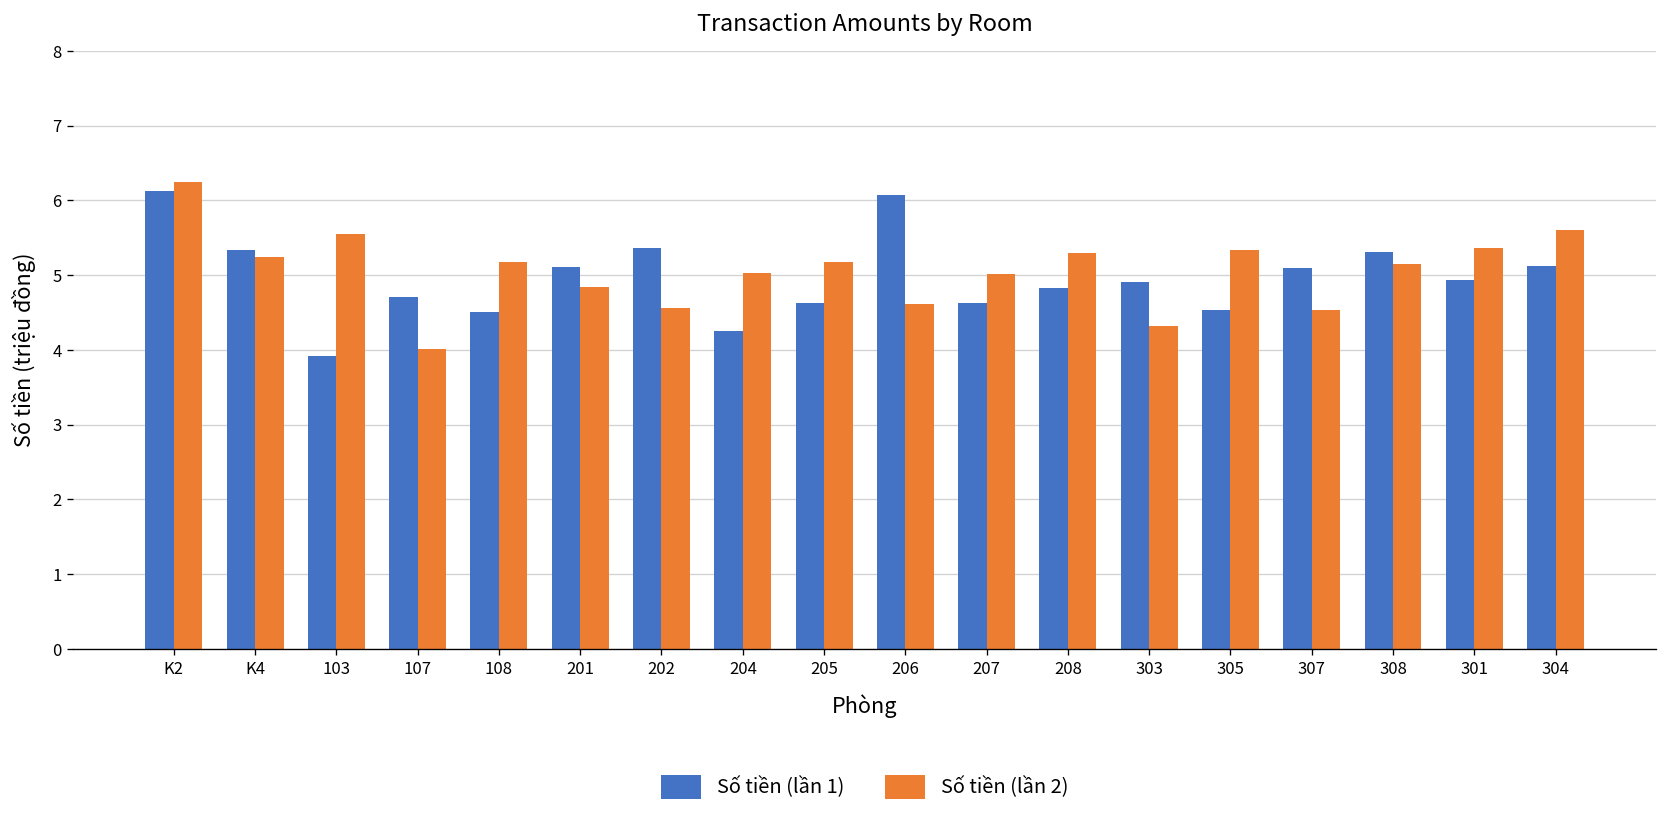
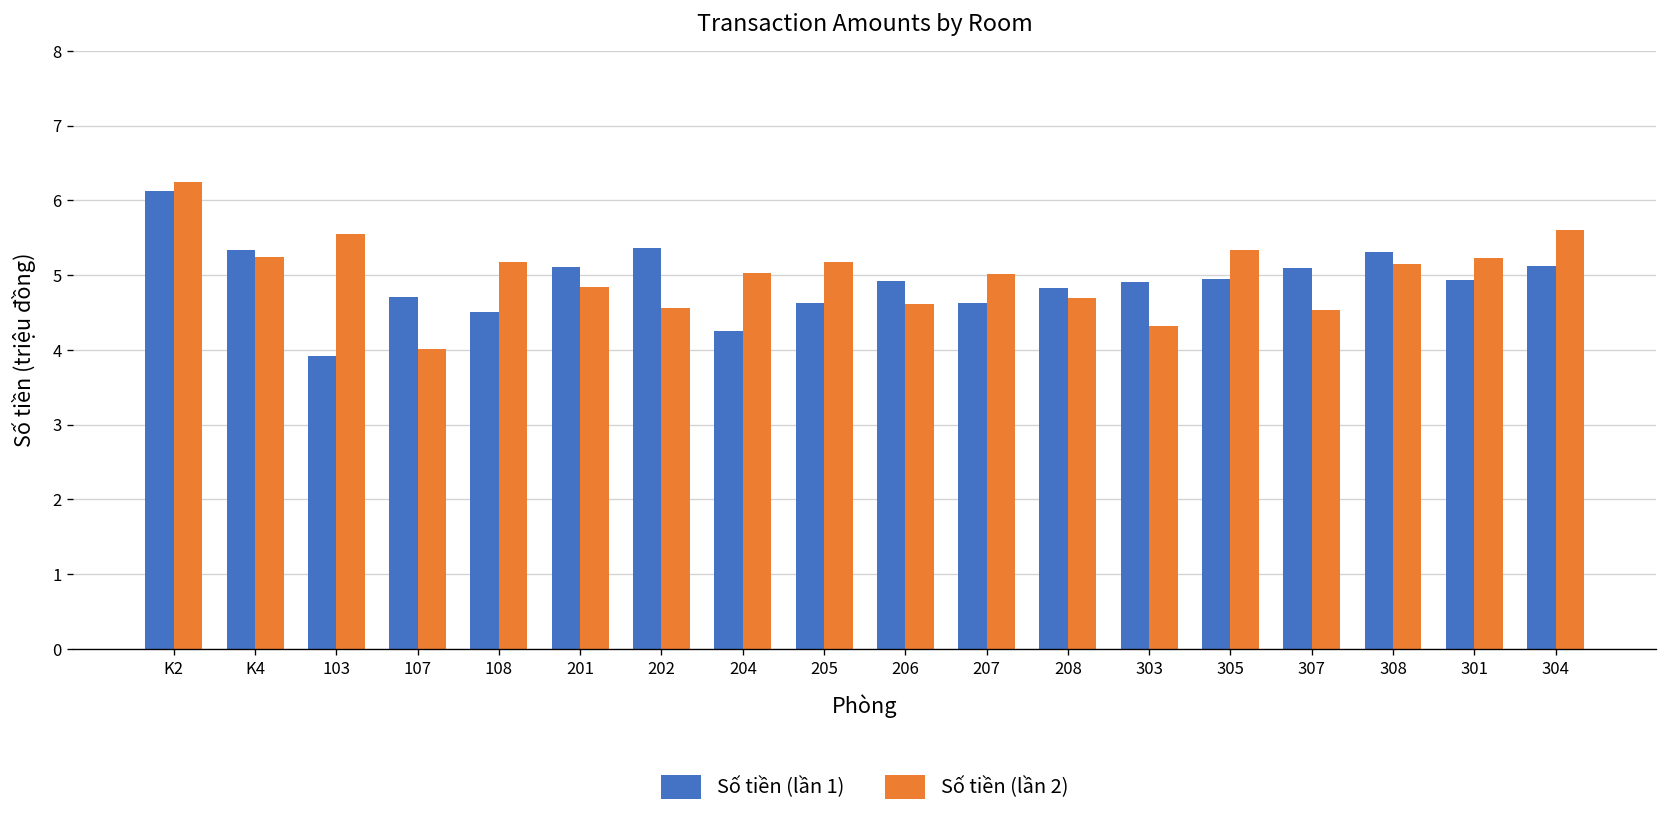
  {
    "Số tiền (lần 1)": {
      "K2": 6.1,
      "K4": 5.3,
      "103": 3.9,
      "107": 4.7,
      "108": 4.5,
      "201": 5.1,
      "202": 5.4,
      "204": 4.3,
      "205": 4.6,
-     "206": 6.1,
+     "206": 4.9,
      "207": 4.6,
      "208": 4.8,
      "303": 4.9,
-     "305": 4.5,
+     "305": 4.9,
      "307": 5.1,
      "308": 5.3,
      "301": 4.9,
      "304": 5.1
    },
    "Số tiền (lần 2)": {
      "K2": 6.3,
      "K4": 5.2,
      "103": 5.6,
      "107": 4.0,
      "108": 5.2,
      "201": 4.8,
      "202": 4.6,
      "204": 5.0,
      "205": 5.2,
      "206": 4.6,
      "207": 5.0,
-     "208": 5.3,
+     "208": 4.7,
      "303": 4.3,
      "305": 5.3,
      "307": 4.5,
      "308": 5.2,
-     "301": 5.4,
+     "301": 5.2,
      "304": 5.6
    }
  }
